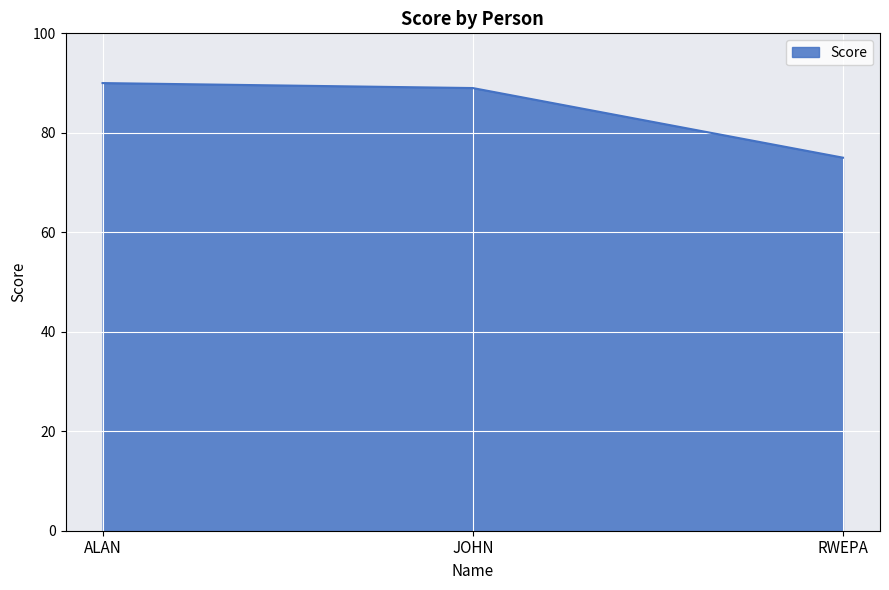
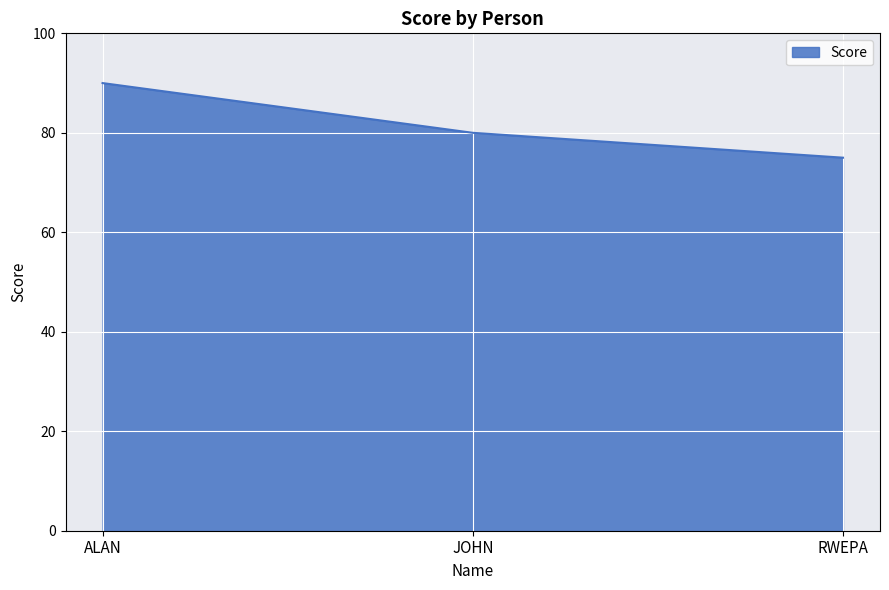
  {
    "ALAN": 90,
-   "JOHN": 89,
+   "JOHN": 80,
    "RWEPA": 75
  }
